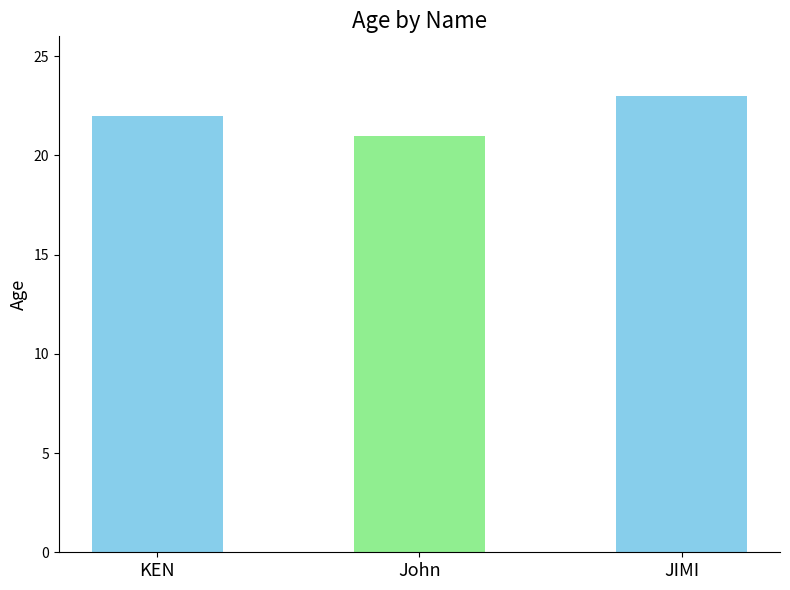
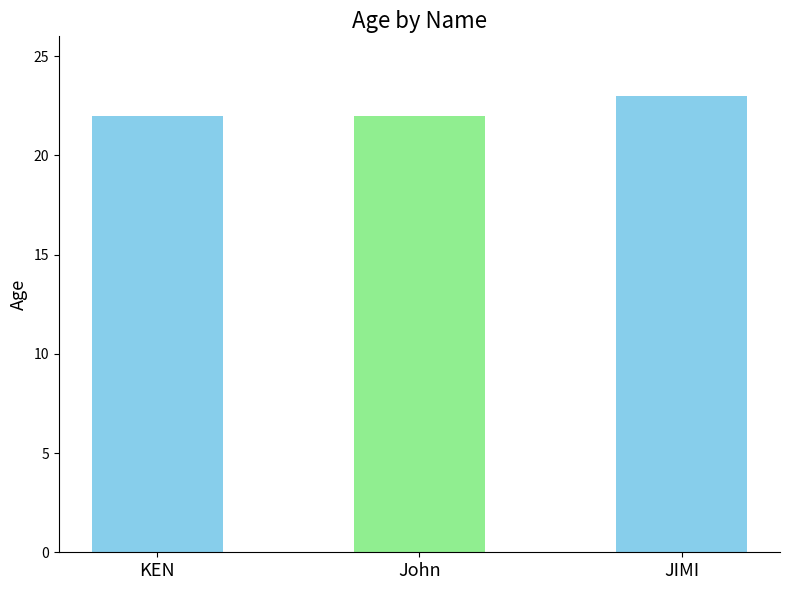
  {
    "KEN": 22,
-   "John": 21,
+   "John": 22,
    "JIMI": 23
  }
